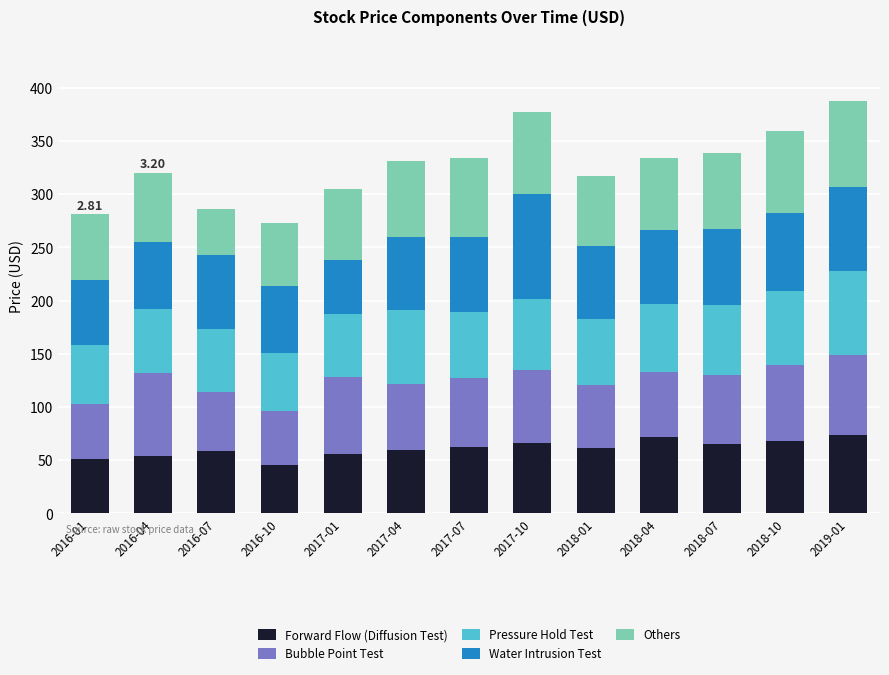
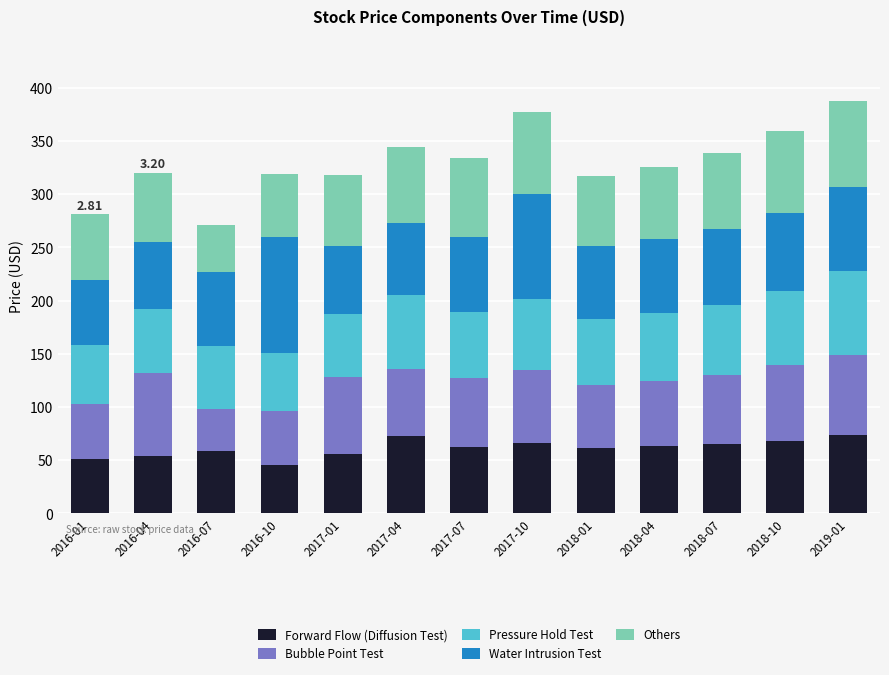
  {
    "Forward Flow (Diffusion Test)": {
      "2016-01": 51,
      "2016-04": 54,
      "2016-07": 59,
      "2016-10": 46,
      "2017-01": 55,
-     "2017-04": 59,
+     "2017-04": 73,
      "2017-07": 62,
      "2017-10": 66,
      "2018-01": 62,
-     "2018-04": 72,
+     "2018-04": 63,
      "2018-07": 65,
      "2018-10": 68,
      "2019-01": 74
    },
    "Bubble Point Test": {
      "2016-01": 52,
      "2016-04": 79,
-     "2016-07": 55,
+     "2016-07": 39,
      "2016-10": 51,
      "2017-01": 73,
      "2017-04": 63,
      "2017-07": 65,
      "2017-10": 69,
      "2018-01": 59,
      "2018-04": 61,
      "2018-07": 66,
      "2018-10": 72,
      "2019-01": 75
    },
    "Pressure Hold Test": {
      "2016-01": 56,
      "2016-04": 60,
      "2016-07": 59,
      "2016-10": 55,
      "2017-01": 59,
      "2017-04": 70,
      "2017-07": 62,
      "2017-10": 66,
      "2018-01": 62,
      "2018-04": 63,
      "2018-07": 65,
      "2018-10": 69,
      "2019-01": 79
    },
    "Water Intrusion Test": {
      "2016-01": 61,
      "2016-04": 64,
      "2016-07": 69,
-     "2016-10": 63,
-     "2017-01": 51,
+     "2016-10": 109,
+     "2017-01": 64,
      "2017-04": 68,
      "2017-07": 71,
      "2017-10": 99,
      "2018-01": 69,
      "2018-04": 70,
      "2018-07": 71,
      "2018-10": 73,
      "2019-01": 79
    },
    "Others": {
      "2016-07": 44,
      "2016-10": 59,
      "2017-01": 67,
      "2017-04": 72,
      "2017-07": 74,
      "2017-10": 78,
      "2018-01": 66,
      "2018-04": 68,
      "2018-07": 72,
      "2018-10": 78,
      "2019-01": 81
    }
  }
